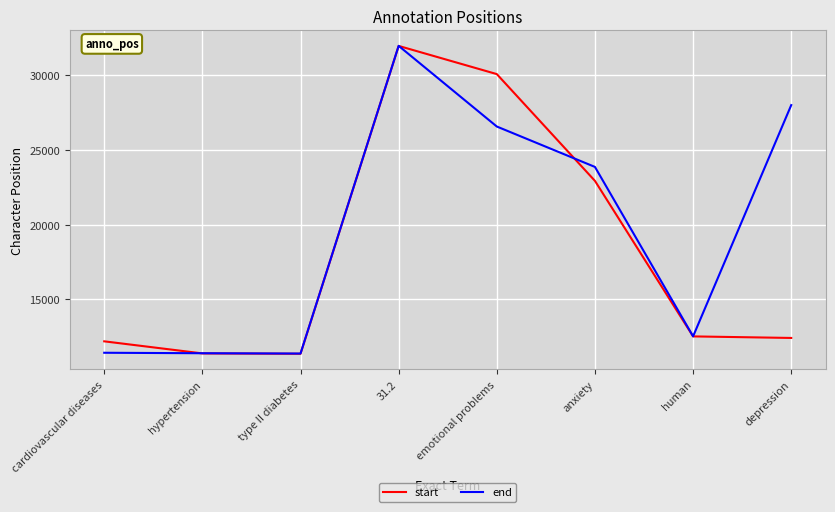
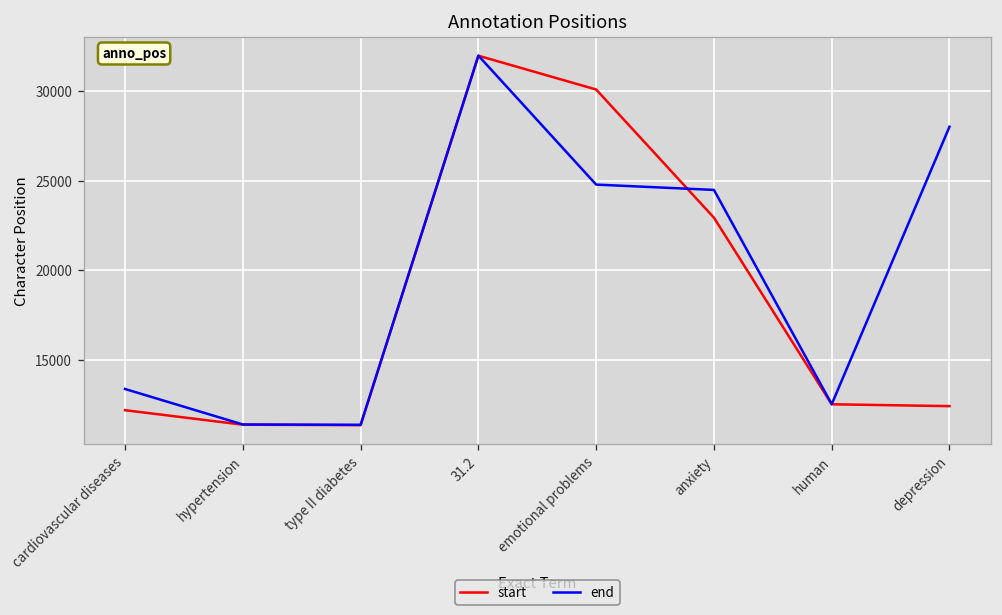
  {
    "start": {
      "cardiovascular diseases": 12200,
      "emotional problems": 30100,
      "anxiety": 22900,
      "depression": 12400
    },
    "end": {
-     "cardiovascular diseases": 11400,
-     "emotional problems": 26600,
-     "anxiety": 23900,
+     "cardiovascular diseases": 13400,
+     "emotional problems": 24800,
+     "anxiety": 24500,
      "depression": 28000
    }
  }
